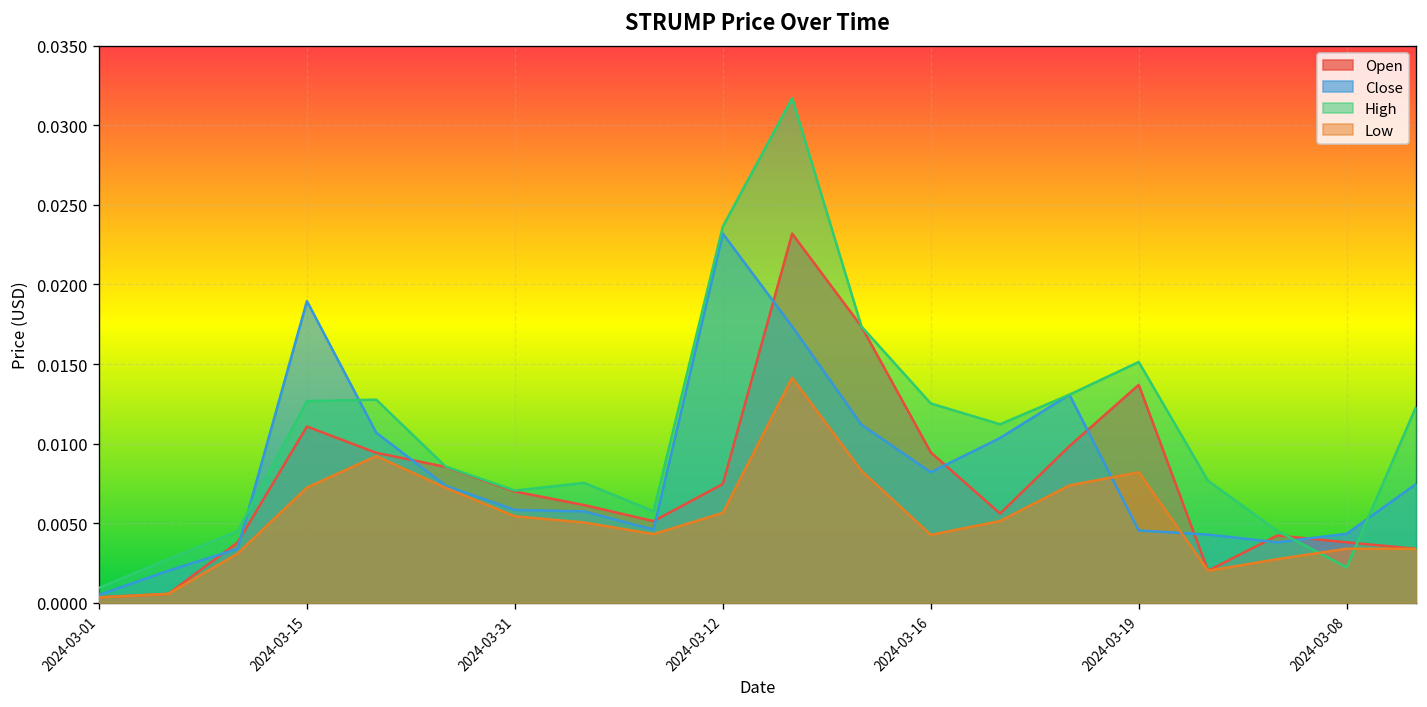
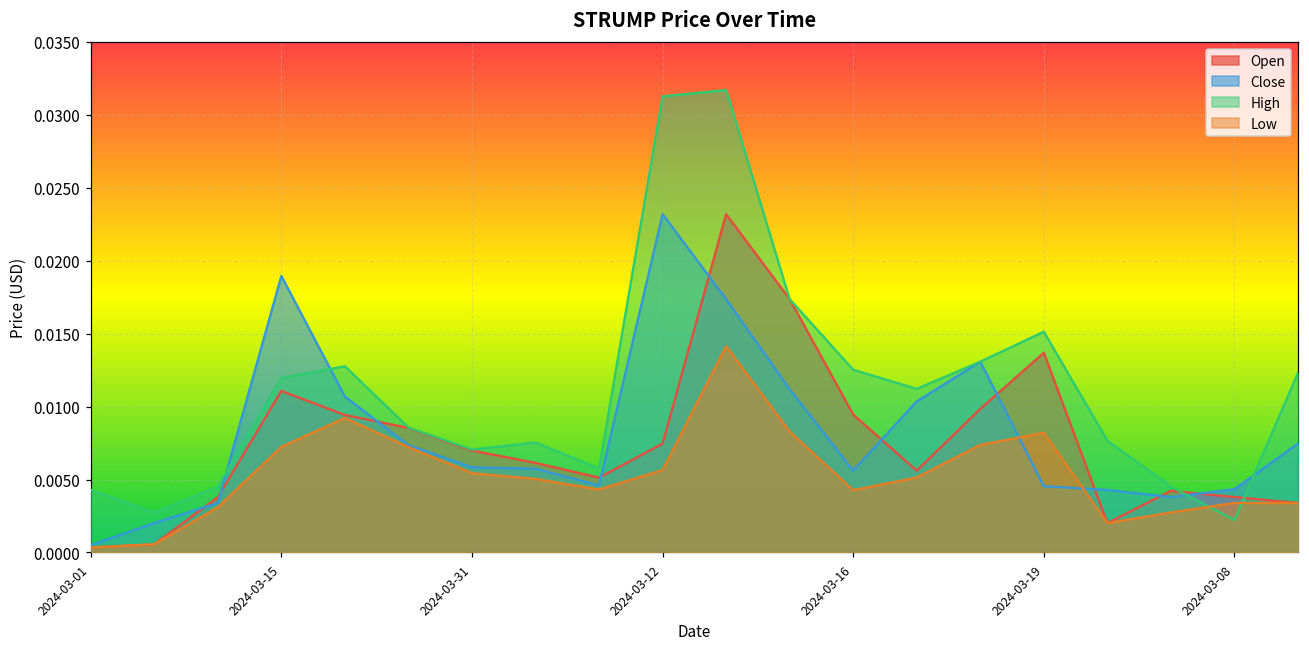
  {
    "Close": {
      "2024-03-15": 0.0190,
      "2024-03-31": 0.0058,
      "2024-03-12": 0.0232,
-     "2024-03-16": 0.0082,
+     "2024-03-16": 0.0056,
      "2024-03-19": 0.0045,
      "2024-03-08": 0.0043
    },
    "High": {
-     "2024-03-01": 0.0009,
-     "2024-03-15": 0.0127,
-     "2024-03-12": 0.0236,
+     "2024-03-01": 0.0043,
+     "2024-03-15": 0.0120,
+     "2024-03-12": 0.0313,
      "2024-03-16": 0.0125,
      "2024-03-19": 0.0151,
      "2024-03-08": 0.0022
    }
  }
